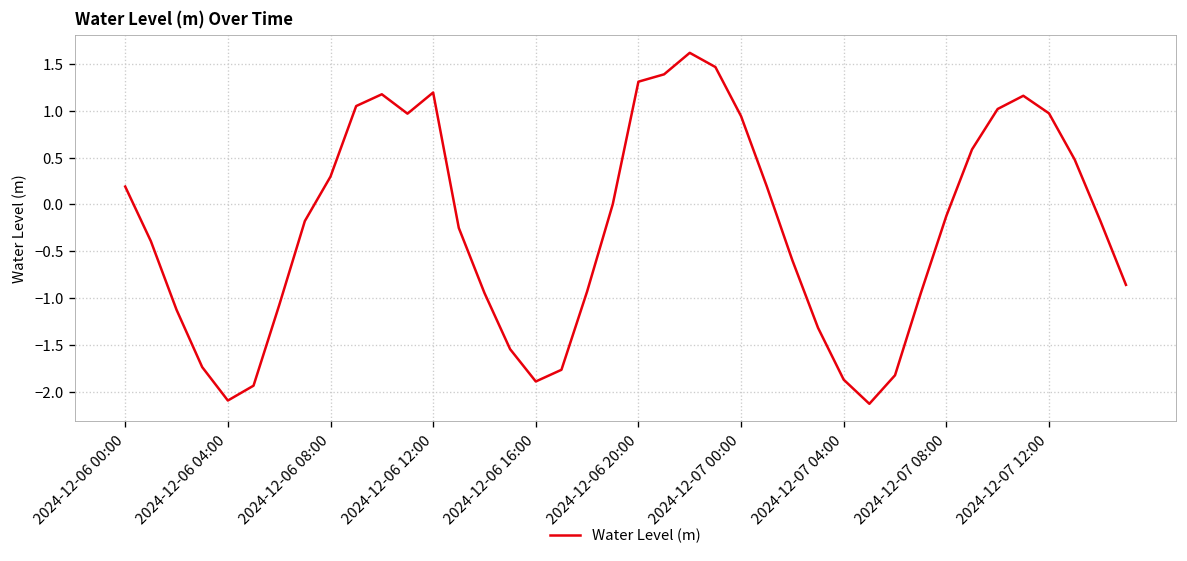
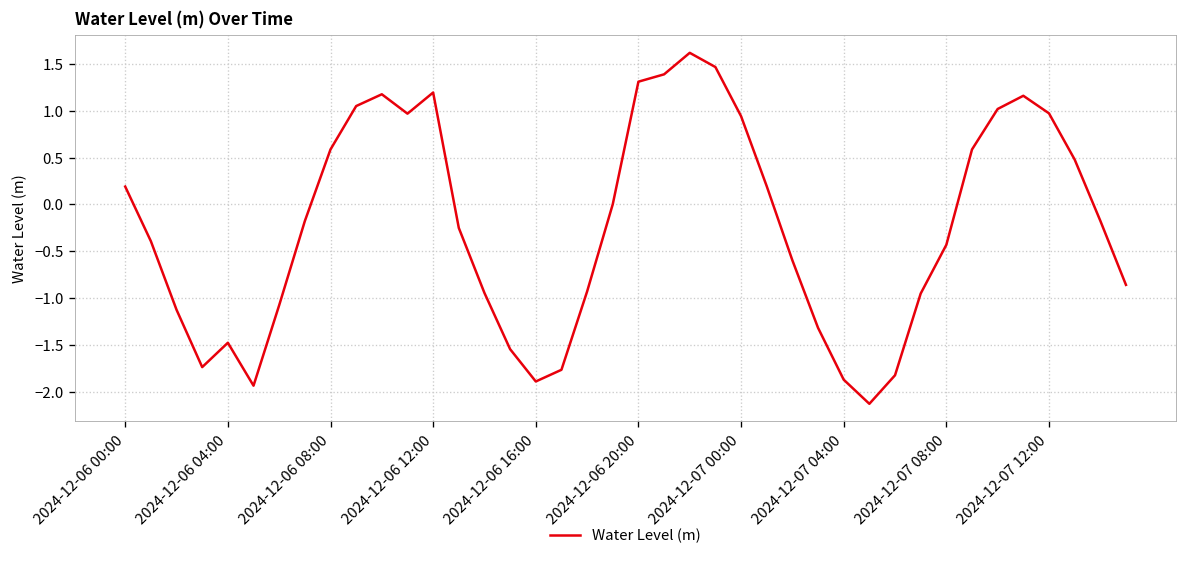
  {
    "2024-12-06 00:00": 0.2,
-   "2024-12-06 04:00": -2.1,
-   "2024-12-06 08:00": 0.3,
+   "2024-12-06 04:00": -1.5,
+   "2024-12-06 08:00": 0.6,
    "2024-12-06 12:00": 1.2,
    "2024-12-06 16:00": -1.9,
    "2024-12-06 20:00": 1.3,
    "2024-12-07 00:00": 0.9,
    "2024-12-07 04:00": -1.9,
-   "2024-12-07 08:00": -0.1,
+   "2024-12-07 08:00": -0.4,
    "2024-12-07 12:00": 1.0
  }
